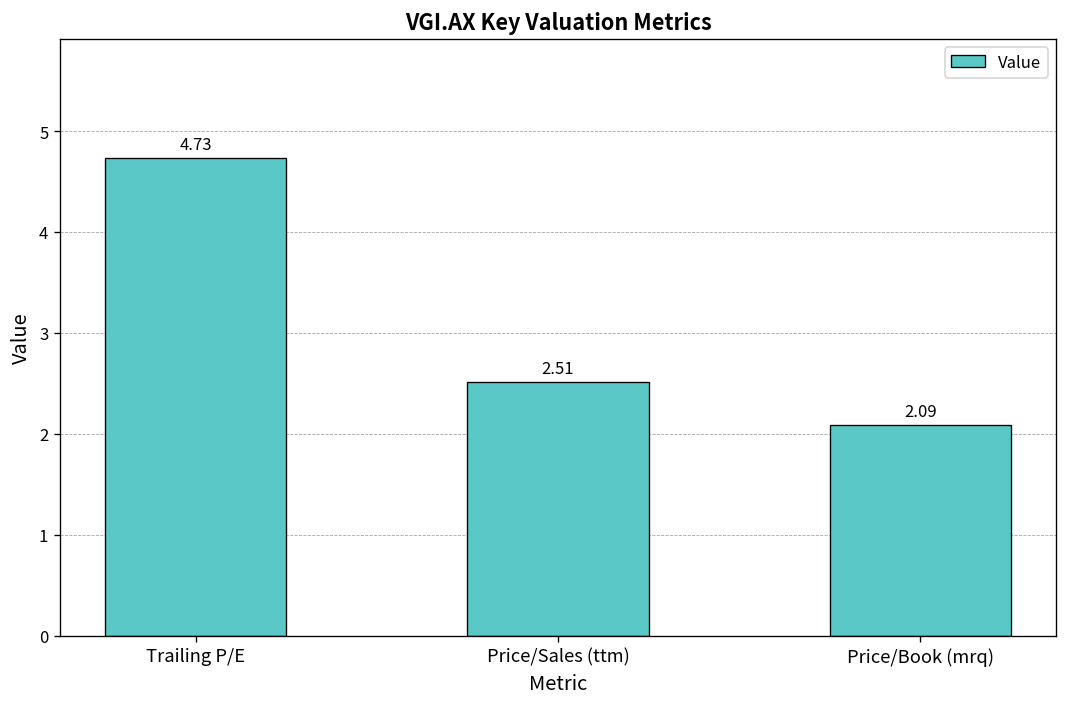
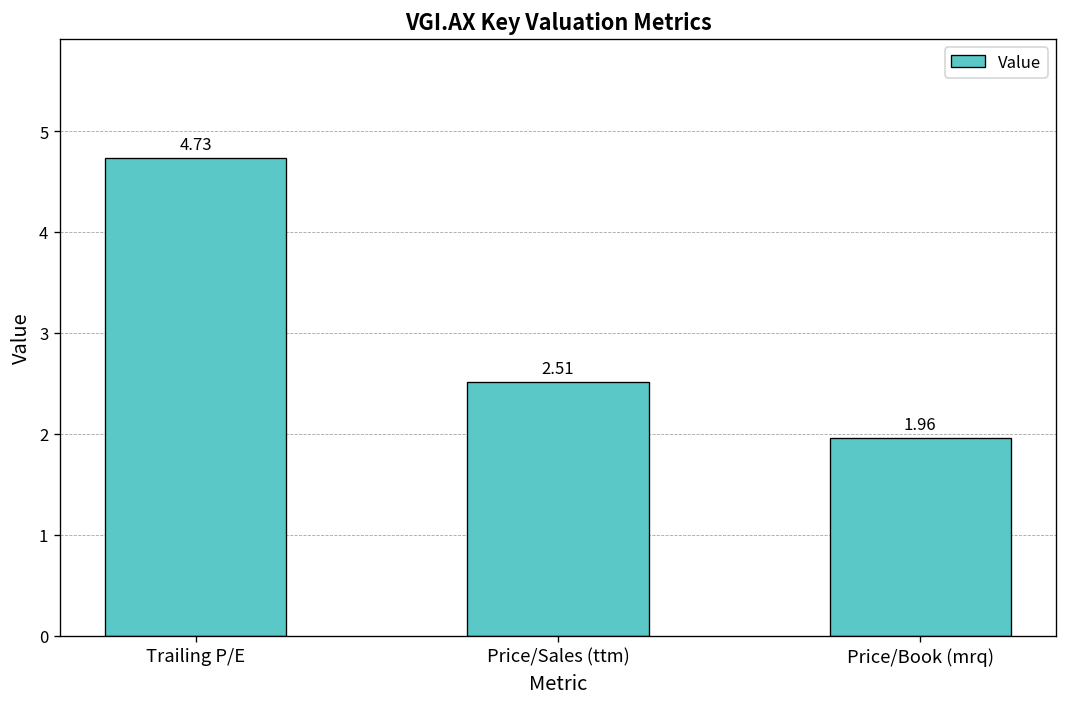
  {
    "Trailing P/E": 4.73,
    "Price/Sales (ttm)": 2.51,
-   "Price/Book (mrq)": 2.09
+   "Price/Book (mrq)": 1.96
  }
